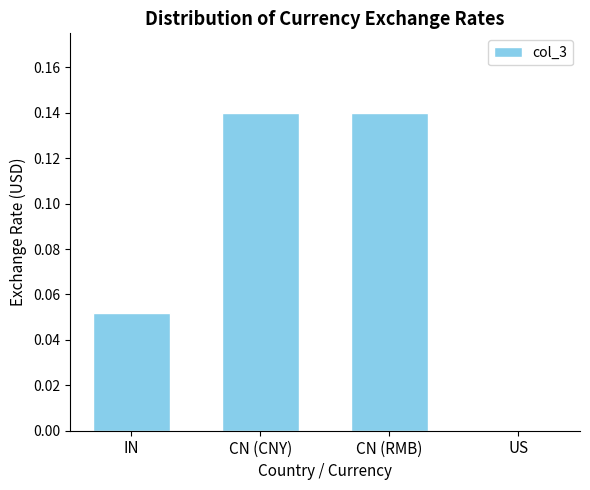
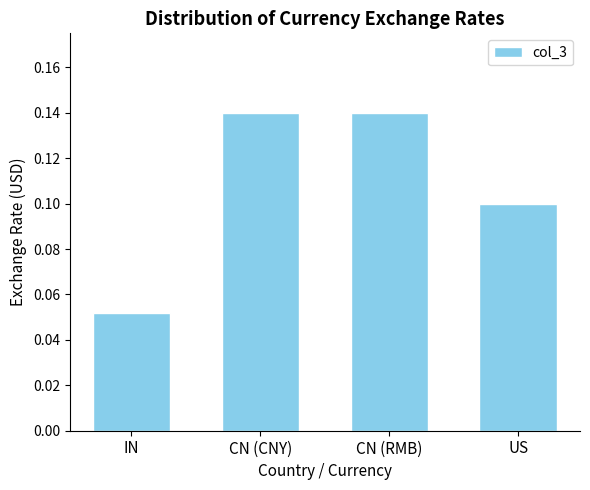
  {
    "IN": 0.052,
    "CN (CNY)": 0.140,
    "CN (RMB)": 0.140,
-   "US": 0.0
+   "US": 0.1
  }
